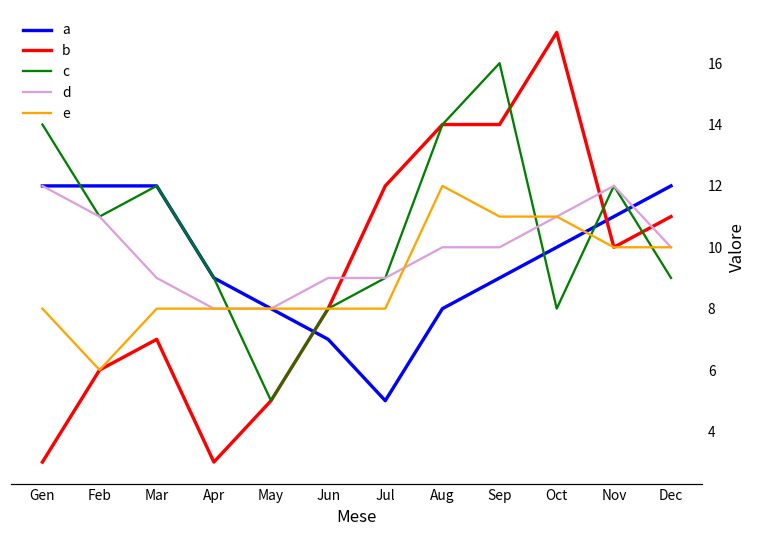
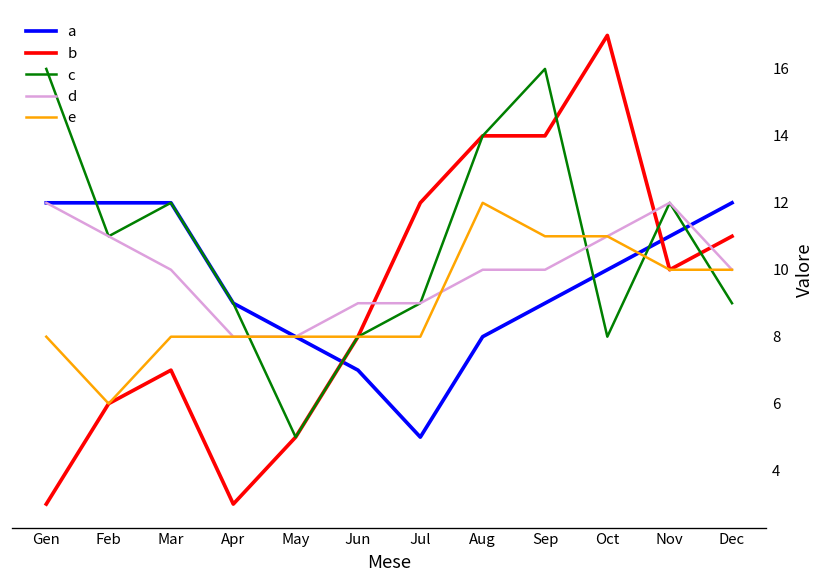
  {
    "a": {
      "Feb": 12,
      "Jun": 7,
      "Jul": 5,
      "Aug": 8,
      "Sep": 9,
      "Oct": 10,
      "Nov": 11,
      "Dec": 12
    },
    "b": {
      "Gen": 3,
      "Mar": 7,
      "Apr": 3,
      "Jul": 12,
      "Sep": 14,
      "Oct": 17,
      "Dec": 11
    },
    "c": {
-     "Gen": 14,
+     "Gen": 16,
      "Sep": 16,
      "Oct": 8,
      "Dec": 9
    },
    "d": {
-     "Mar": 9,
+     "Mar": 10,
      "Jun": 9,
      "Aug": 10,
      "Sep": 10
    },
    "e": {
      "Gen": 8,
      "Mar": 8,
      "Jul": 8,
      "Aug": 12,
      "Sep": 11
    }
  }
